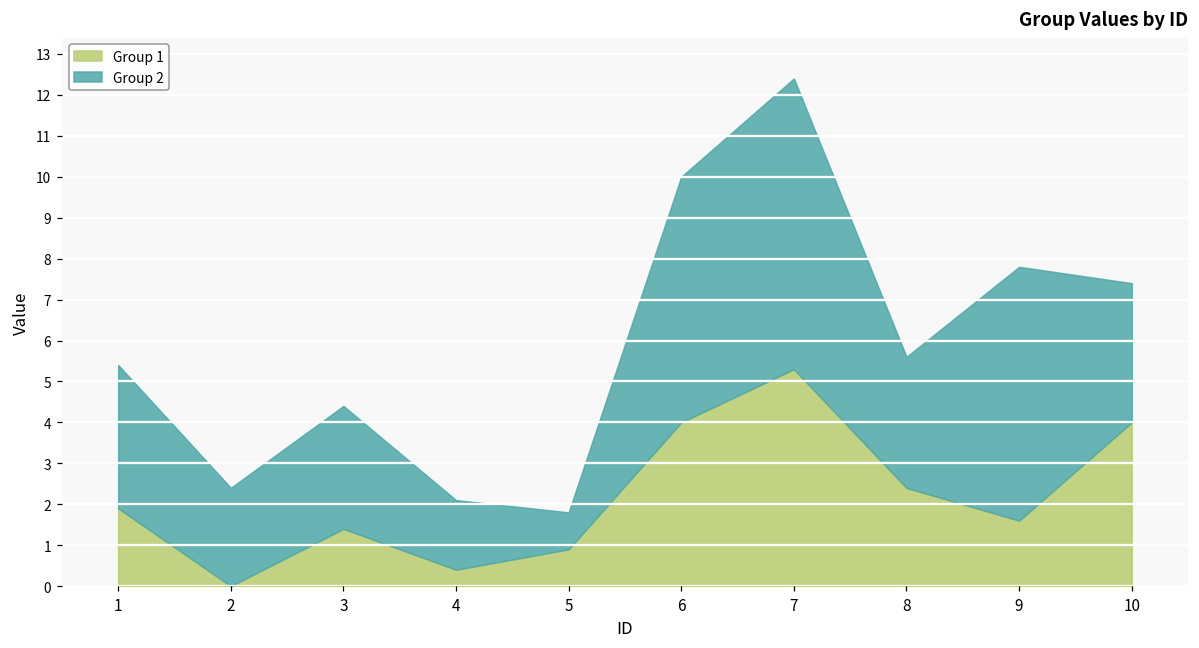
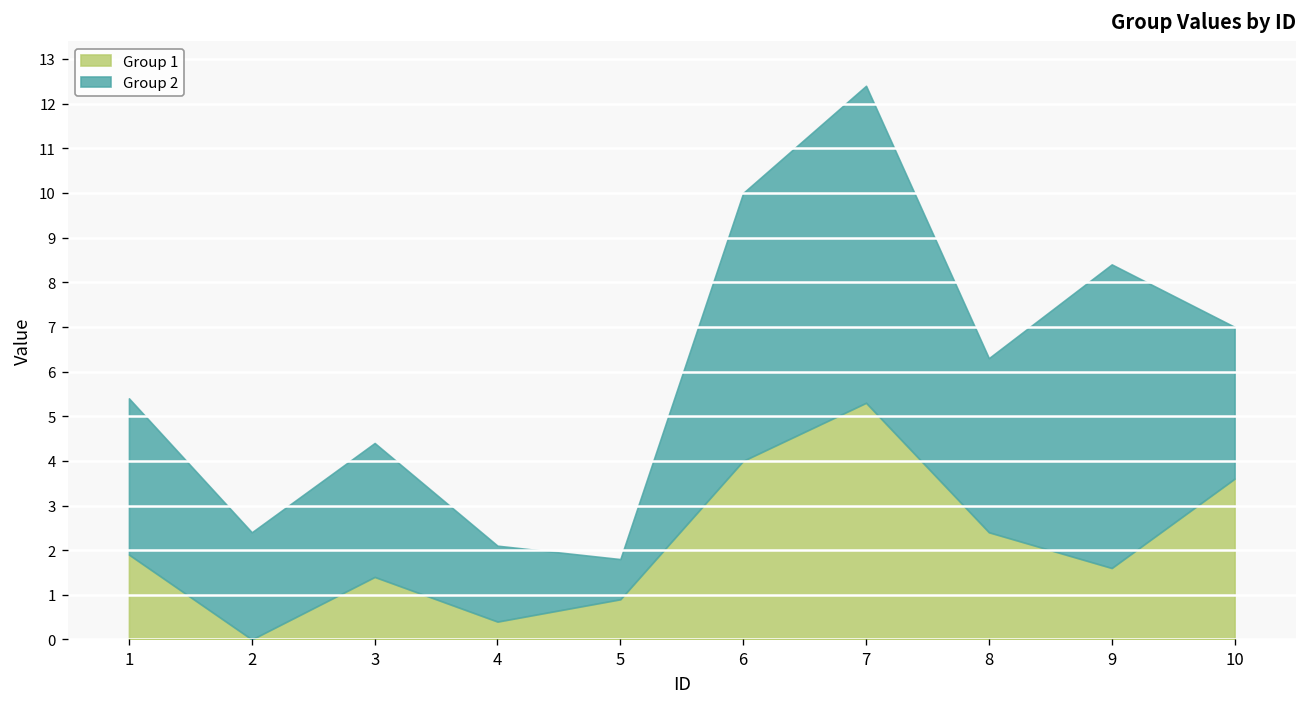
  {
    "Group 1": {
      "1": 1.9,
      "2": 0.0,
      "3": 1.4,
      "4": 0.4,
      "5": 0.9,
      "6": 4.0,
      "7": 5.3,
      "8": 2.4,
      "9": 1.6,
-     "10": 4.0
+     "10": 3.6
    },
    "Group 2": {
      "1": 3.5,
      "2": 2.4,
      "3": 3.0,
      "4": 1.7,
      "5": 0.9,
      "6": 6.0,
      "7": 7.1,
-     "8": 3.2,
-     "9": 6.2,
+     "8": 3.9,
+     "9": 6.8,
      "10": 3.4
    }
  }
